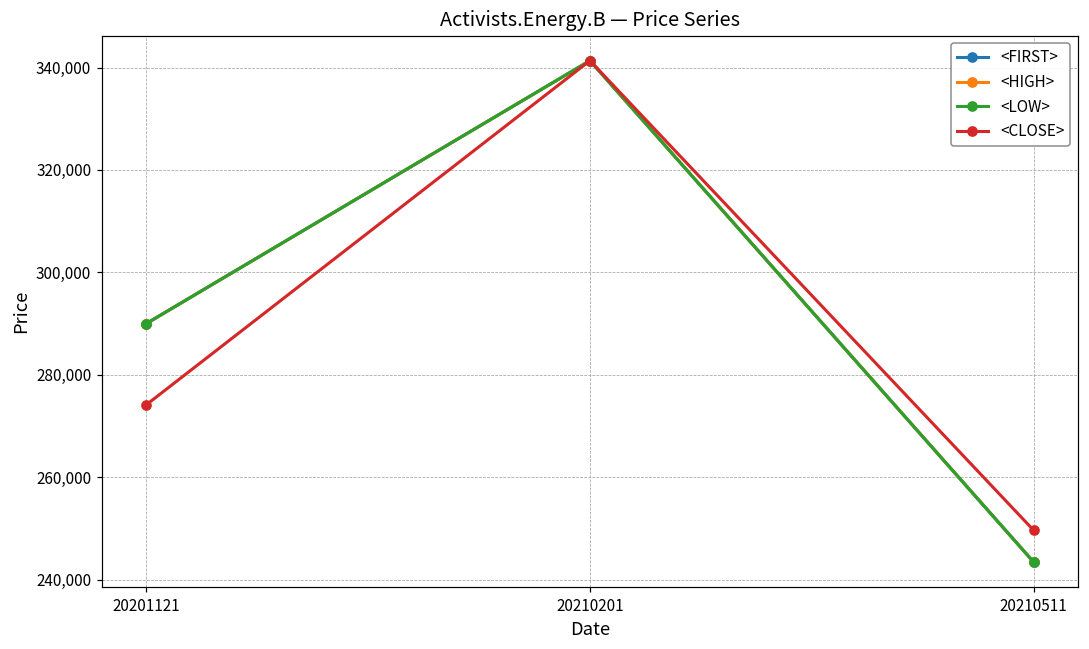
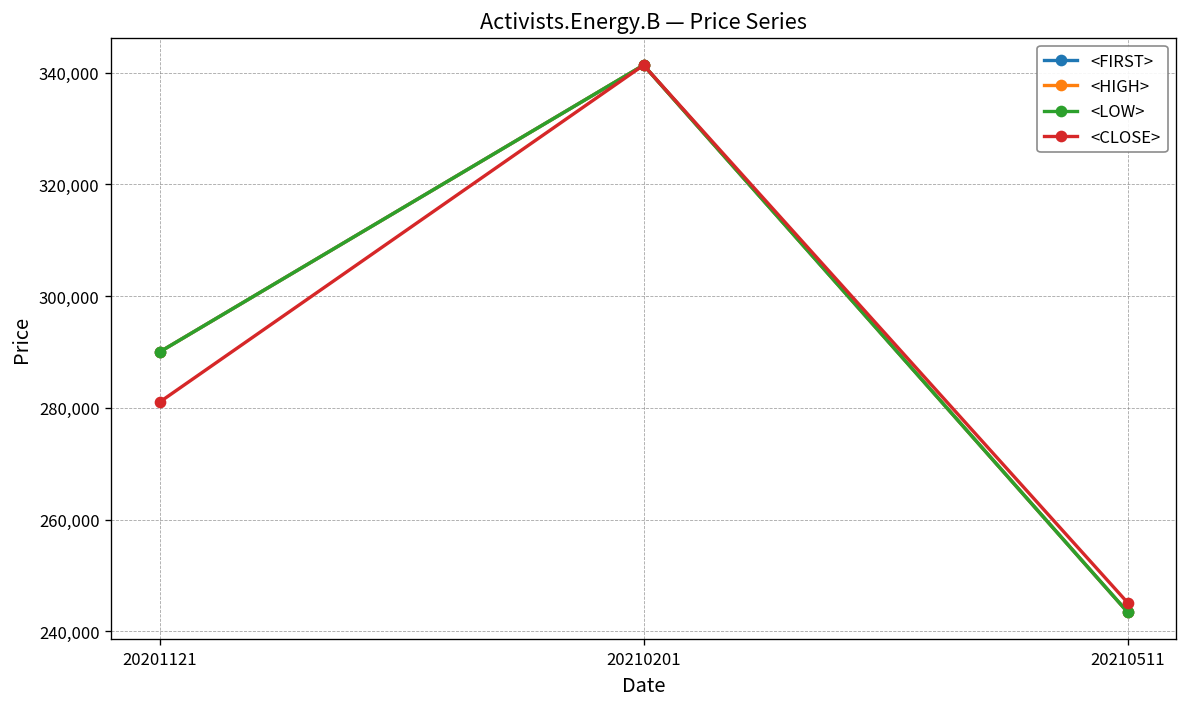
  {
    "<LOW>": {
      "20201121": "290,000",
      "20210511": "243,000"
    },
    "<CLOSE>": {
-     "20201121": "274,000",
-     "20210511": "250,000"
+     "20201121": "281,000",
+     "20210511": "245,000"
    }
  }
